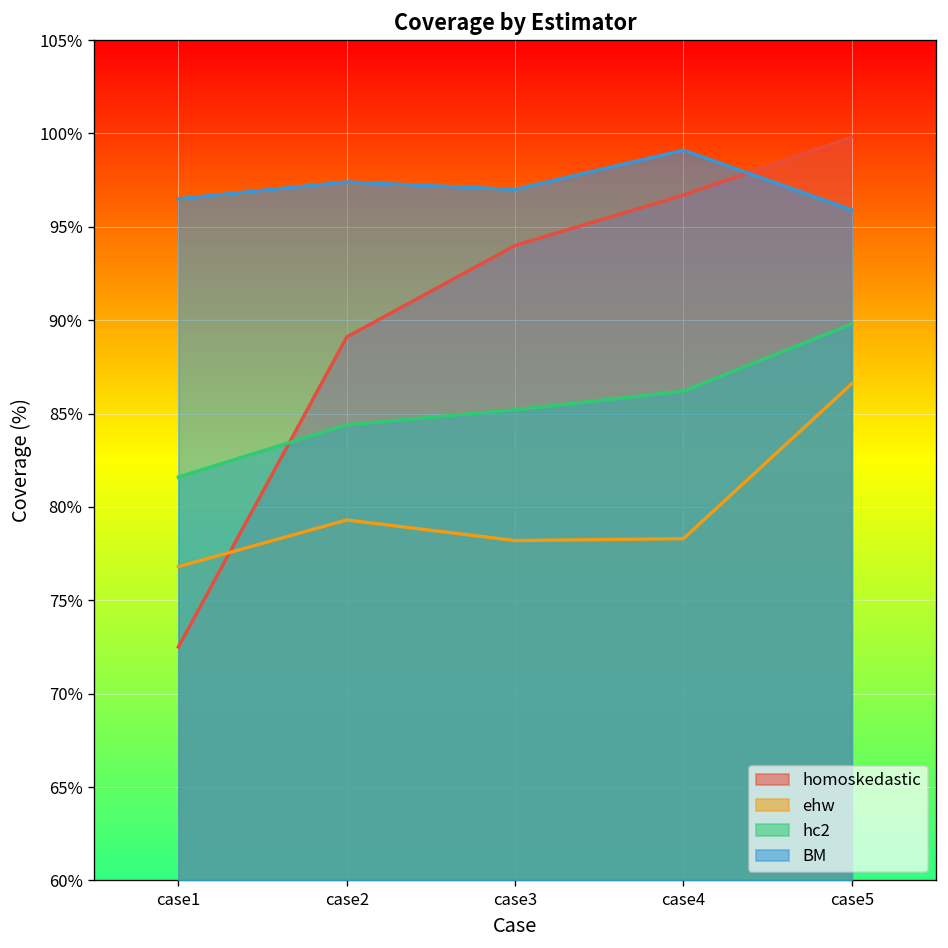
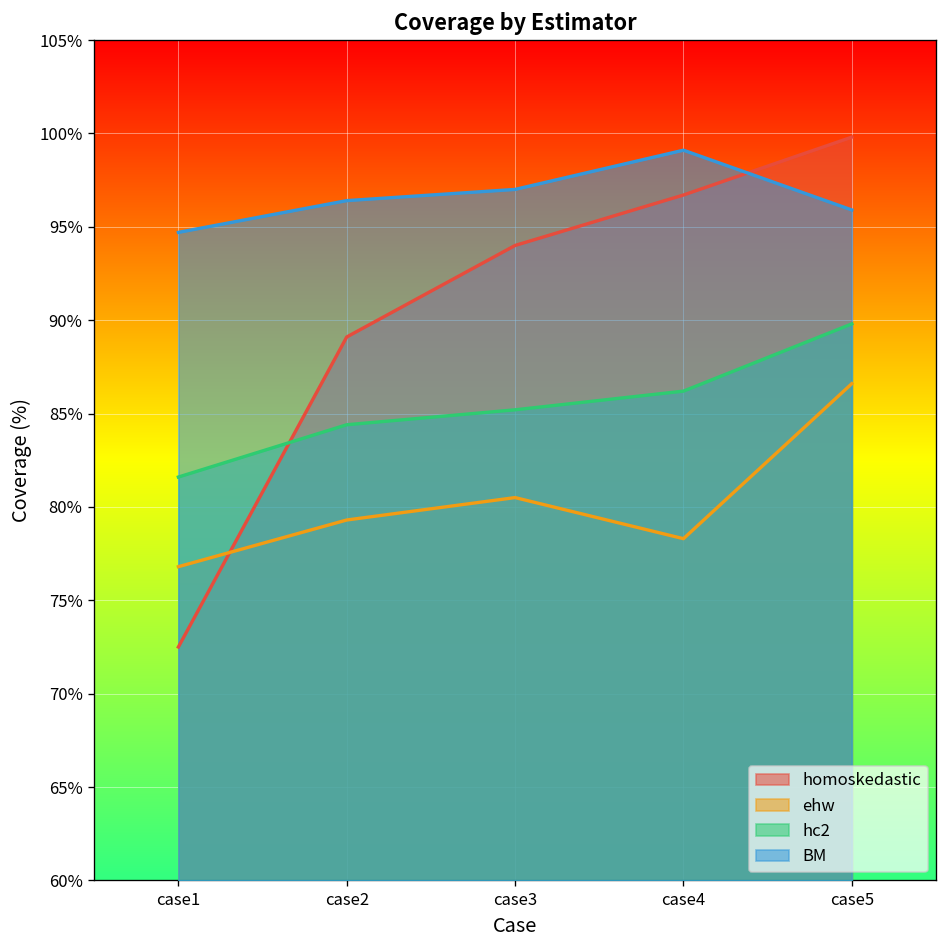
  {
    "homoskedastic": {
      "case1": "72.5%",
      "case2": "89.1%",
      "case3": "94.0%",
      "case4": "96.7%",
      "case5": "99.8%"
    },
    "ehw": {
      "case1": "76.8%",
      "case2": "79.3%",
-     "case3": "78.2%",
+     "case3": "80.5%",
      "case4": "78.3%",
      "case5": "86.6%"
    },
    "hc2": {
      "case1": "81.6%",
      "case2": "84.4%",
      "case3": "85.2%",
      "case4": "86.2%",
      "case5": "89.8%"
    },
    "BM": {
-     "case1": "96.5%",
-     "case2": "97.4%",
+     "case1": "94.7%",
+     "case2": "96.4%",
      "case3": "97.0%",
      "case4": "99.1%",
      "case5": "95.9%"
    }
  }
